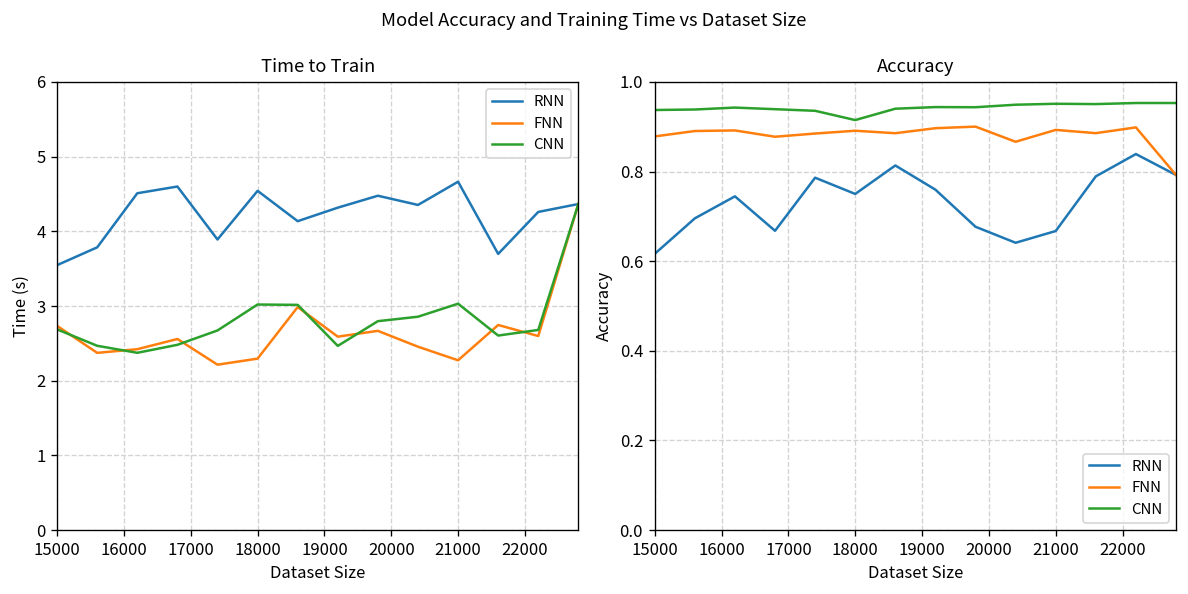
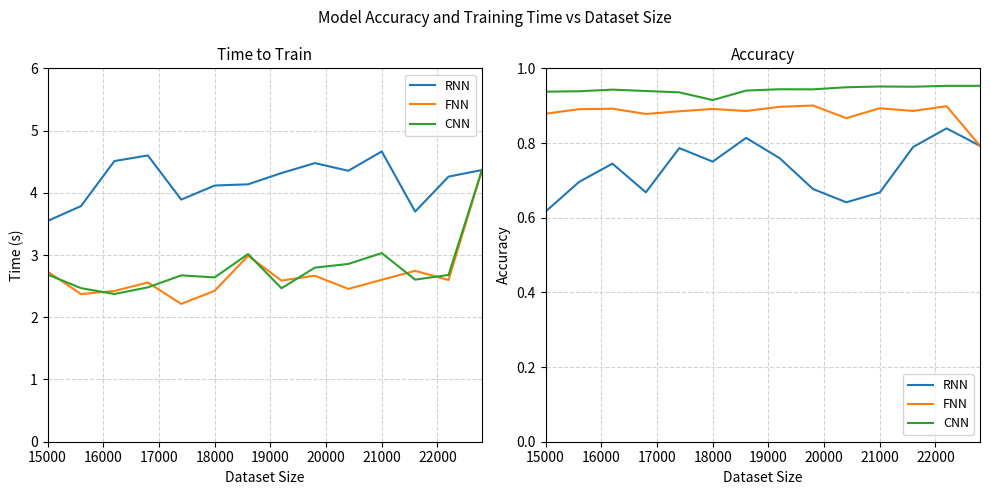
  {
    "Time to Train": {
      "RNN": {
        "15000": 3.5,
-       "18000": 4.5,
+       "18000": 4.1,
        "21000": 4.7
      },
      "FNN": {
        "15000": 2.7,
-       "18000": 2.3,
-       "21000": 2.3
+       "18000": 2.4,
+       "21000": 2.6
      },
      "CNN": {
        "15000": 2.7,
-       "18000": 3.0,
+       "18000": 2.6,
        "21000": 3.0
      }
    },
    "Accuracy": {
      "RNN": {
        "15000": 0.62,
        "18000": 0.75,
        "21000": 0.67
      },
      "FNN": {
        "15000": 0.88,
        "18000": 0.89,
        "21000": 0.89
      },
      "CNN": {
        "15000": 0.94,
        "18000": 0.92,
        "21000": 0.95
      }
    }
  }
